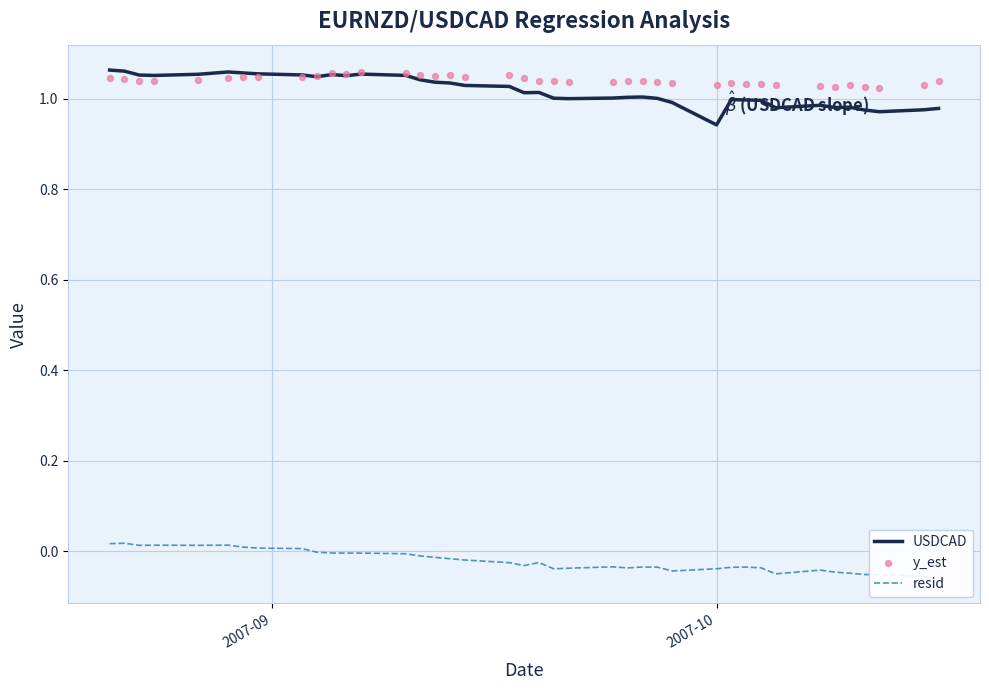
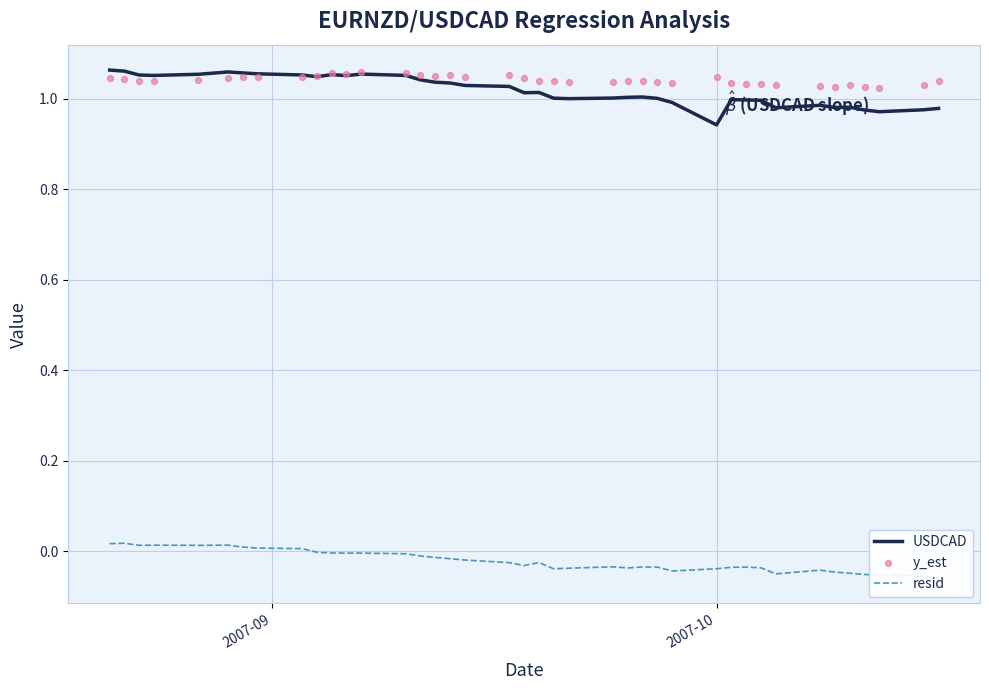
  {
    "y_est": {
-     "2007-10": 1.03
+     "2007-10": 1.05
    },
    "USDCAD": {
      "2007-10": 0.94
    },
    "resid": {
      "2007-10": -0.04
    }
  }
